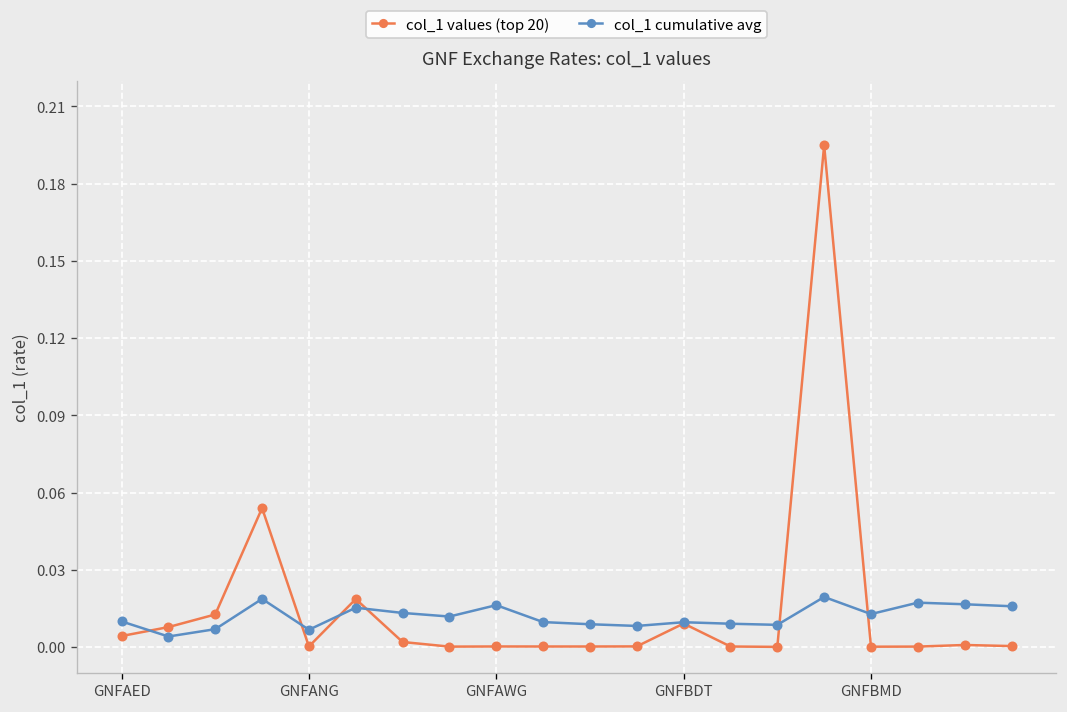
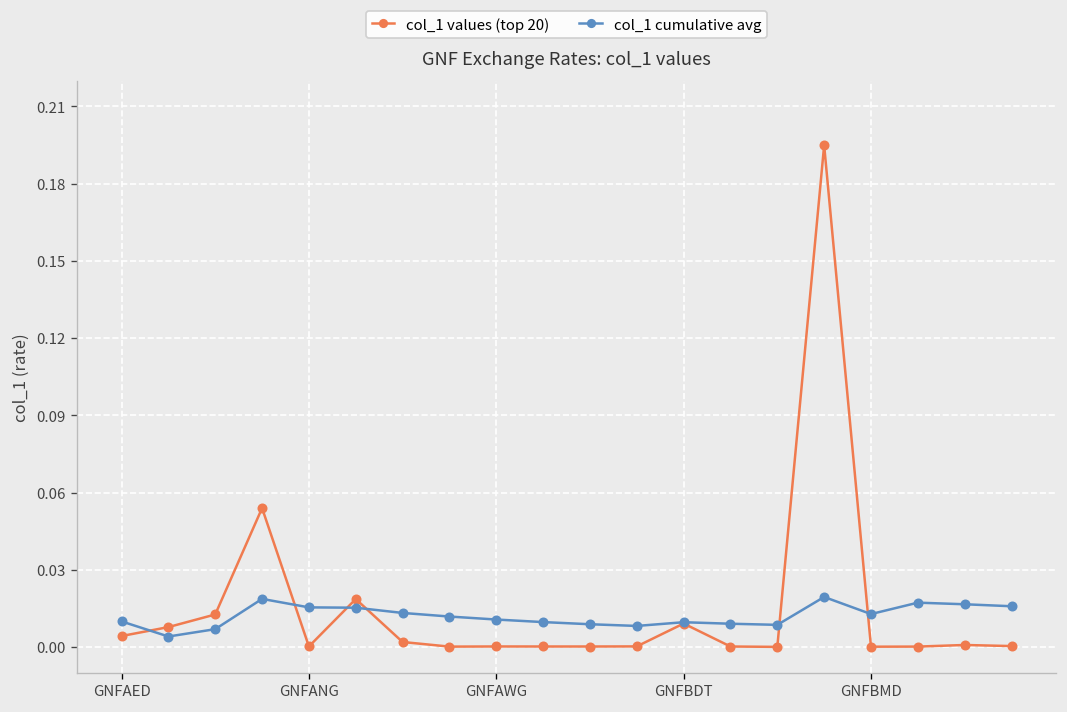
  {
    "col_1 values (top 20)": {
      "GNFAED": 0.004,
      "GNFANG": 0.000,
      "GNFAWG": 0.000,
      "GNFBMD": 0.000
    },
    "col_1 cumulative avg": {
      "GNFAED": 0.010,
-     "GNFANG": 0.007,
-     "GNFAWG": 0.016,
+     "GNFANG": 0.015,
+     "GNFAWG": 0.011,
      "GNFBMD": 0.013
    }
  }
